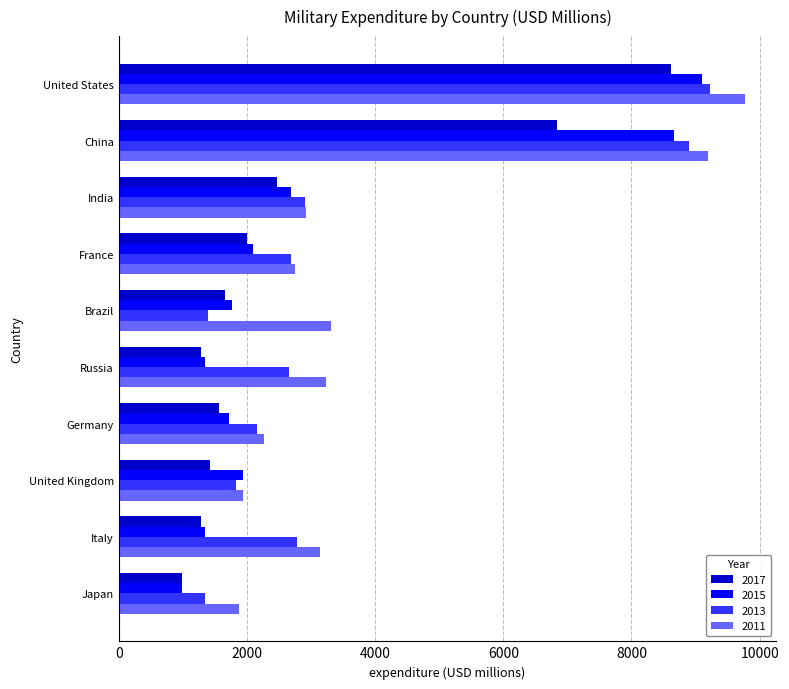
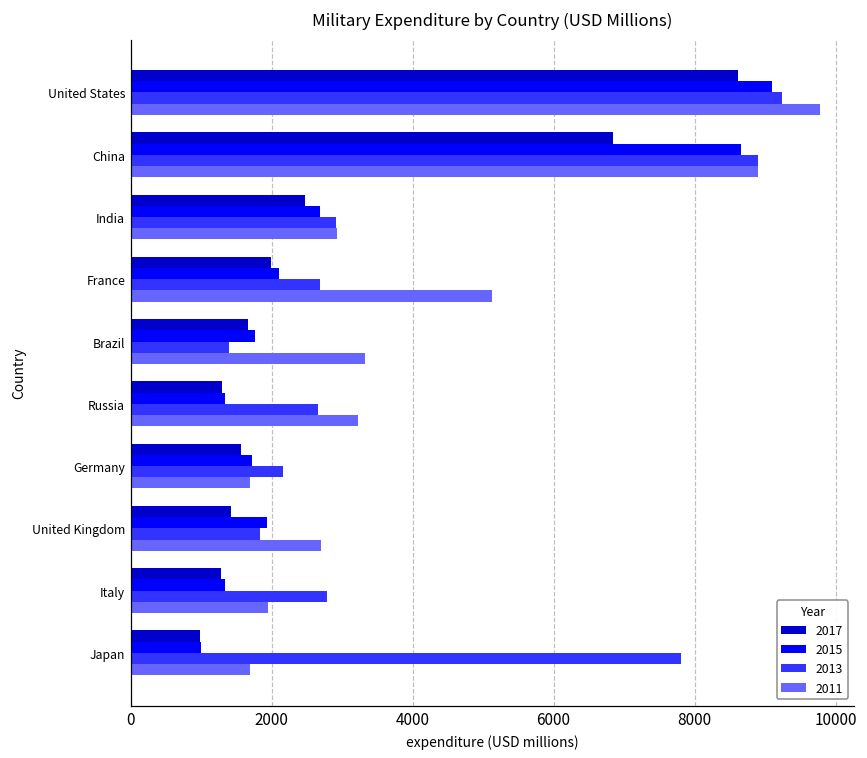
  {
    "2013": {
      "United States": 9200,
      "China": 8900,
      "India": 2900,
      "France": 2700,
      "Brazil": 1400,
      "Russia": 2700,
      "Germany": 2200,
      "United Kingdom": 1800,
      "Italy": 2800,
-     "Japan": 1300
+     "Japan": 7800
    },
    "2011": {
      "United States": 9800,
-     "China": 9200,
+     "China": 8900,
      "India": 2900,
-     "France": 2800,
+     "France": 5100,
      "Brazil": 3300,
      "Russia": 3200,
-     "Germany": 2300,
-     "United Kingdom": 1900,
-     "Italy": 3100,
-     "Japan": 1900
+     "Germany": 1700,
+     "United Kingdom": 2700,
+     "Italy": 1900,
+     "Japan": 1700
    }
  }
